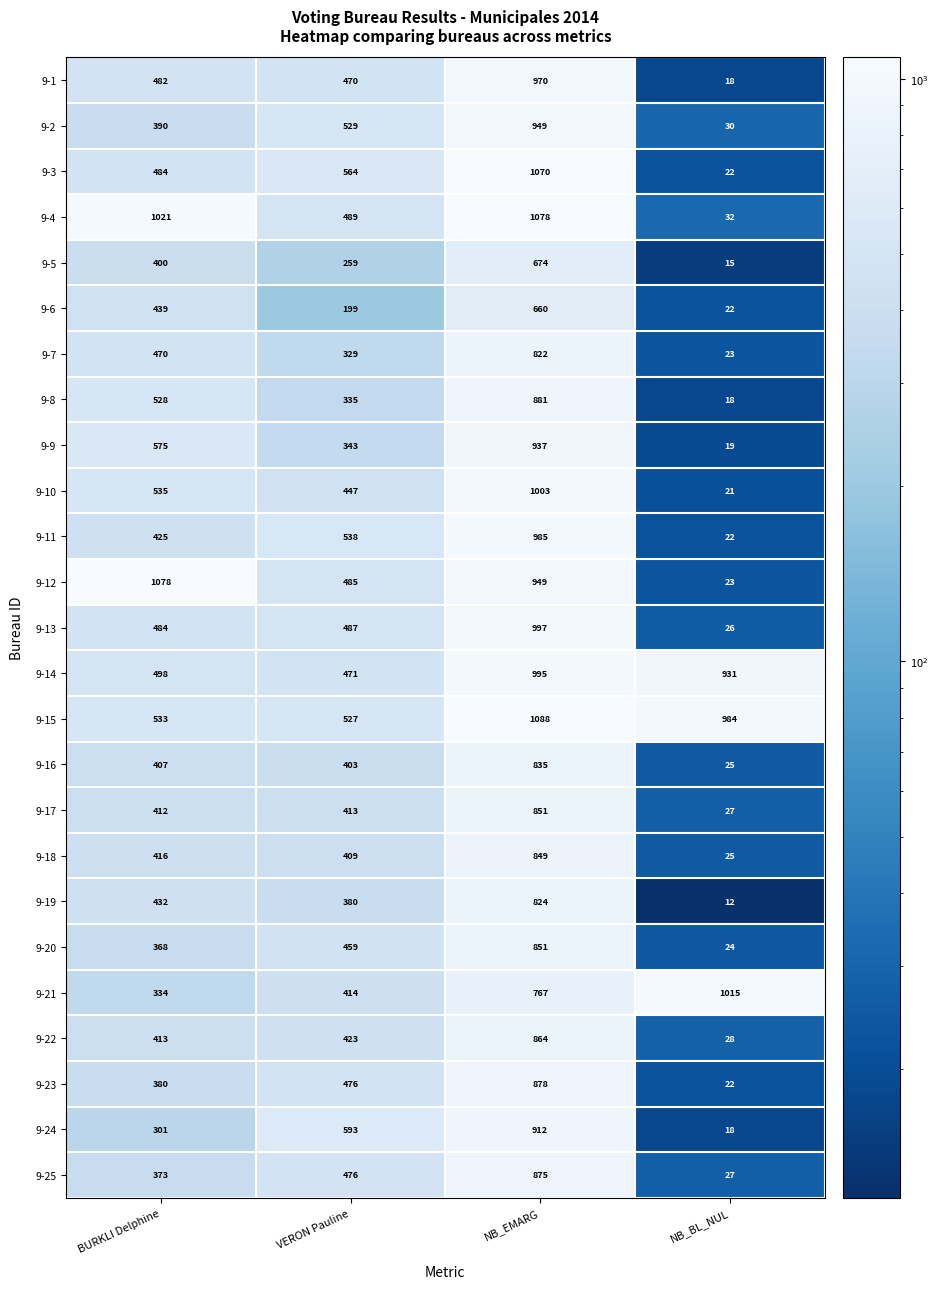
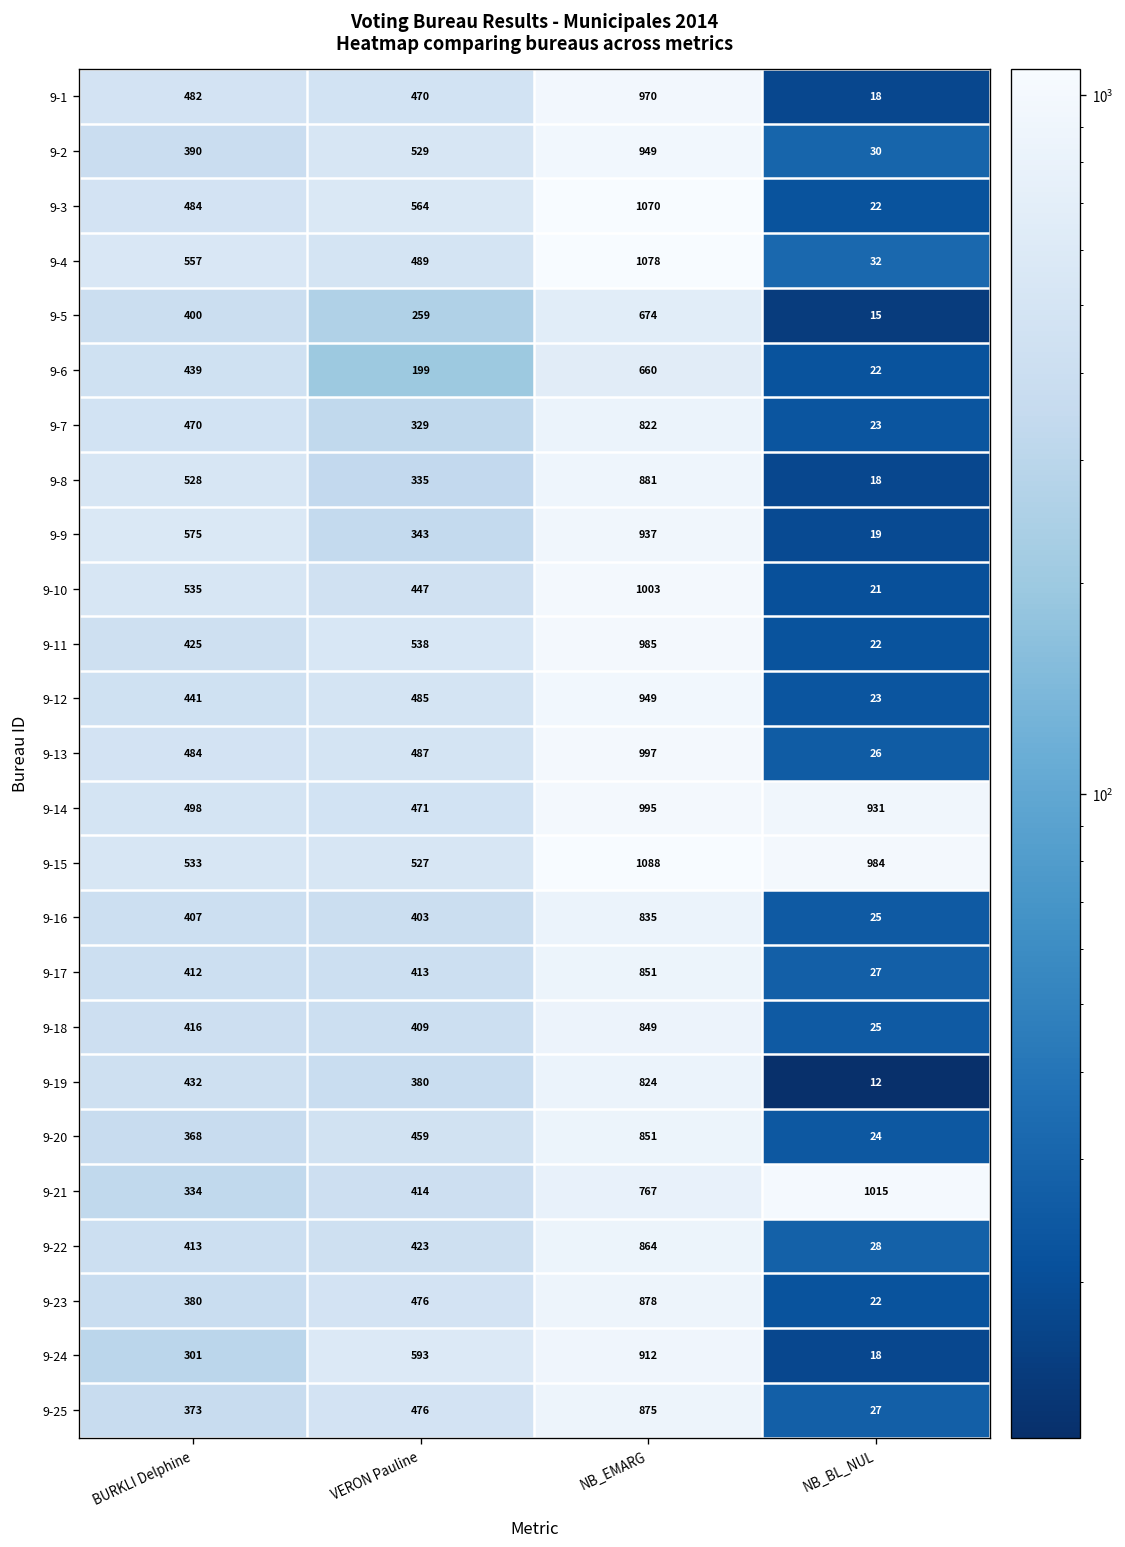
  {
    "9-1": {
      "BURKLI Delphine": 482,
      "VERON Pauline": 470,
      "NB_EMARG": 970,
      "NB_BL_NUL": 18
    },
    "9-2": {
      "BURKLI Delphine": 390,
      "VERON Pauline": 529,
      "NB_EMARG": 949,
      "NB_BL_NUL": 30
    },
    "9-3": {
      "BURKLI Delphine": 484,
      "VERON Pauline": 564,
      "NB_EMARG": 1070,
      "NB_BL_NUL": 22
    },
    "9-4": {
-     "BURKLI Delphine": 1021,
+     "BURKLI Delphine": 557,
      "VERON Pauline": 489,
      "NB_EMARG": 1078,
      "NB_BL_NUL": 32
    },
    "9-5": {
      "BURKLI Delphine": 400,
      "VERON Pauline": 259,
      "NB_EMARG": 674,
      "NB_BL_NUL": 15
    },
    "9-6": {
      "BURKLI Delphine": 439,
      "VERON Pauline": 199,
      "NB_EMARG": 660,
      "NB_BL_NUL": 22
    },
    "9-7": {
      "BURKLI Delphine": 470,
      "VERON Pauline": 329,
      "NB_EMARG": 822,
      "NB_BL_NUL": 23
    },
    "9-8": {
      "BURKLI Delphine": 528,
      "VERON Pauline": 335,
      "NB_EMARG": 881,
      "NB_BL_NUL": 18
    },
    "9-9": {
      "BURKLI Delphine": 575,
      "VERON Pauline": 343,
      "NB_EMARG": 937,
      "NB_BL_NUL": 19
    },
    "9-10": {
      "BURKLI Delphine": 535,
      "VERON Pauline": 447,
      "NB_EMARG": 1003,
      "NB_BL_NUL": 21
    },
    "9-11": {
      "BURKLI Delphine": 425,
      "VERON Pauline": 538,
      "NB_EMARG": 985,
      "NB_BL_NUL": 22
    },
    "9-12": {
-     "BURKLI Delphine": 1078,
+     "BURKLI Delphine": 441,
      "VERON Pauline": 485,
      "NB_EMARG": 949,
      "NB_BL_NUL": 23
    },
    "9-13": {
      "BURKLI Delphine": 484,
      "VERON Pauline": 487,
      "NB_EMARG": 997,
      "NB_BL_NUL": 26
    },
    "9-14": {
      "BURKLI Delphine": 498,
      "VERON Pauline": 471,
      "NB_EMARG": 995,
      "NB_BL_NUL": 931
    },
    "9-15": {
      "BURKLI Delphine": 533,
      "VERON Pauline": 527,
      "NB_EMARG": 1088,
      "NB_BL_NUL": 984
    },
    "9-16": {
      "BURKLI Delphine": 407,
      "VERON Pauline": 403,
      "NB_EMARG": 835,
      "NB_BL_NUL": 25
    },
    "9-17": {
      "BURKLI Delphine": 412,
      "VERON Pauline": 413,
      "NB_EMARG": 851,
      "NB_BL_NUL": 27
    },
    "9-18": {
      "BURKLI Delphine": 416,
      "VERON Pauline": 409,
      "NB_EMARG": 849,
      "NB_BL_NUL": 25
    },
    "9-19": {
      "BURKLI Delphine": 432,
      "VERON Pauline": 380,
      "NB_EMARG": 824,
      "NB_BL_NUL": 12
    },
    "9-20": {
      "BURKLI Delphine": 368,
      "VERON Pauline": 459,
      "NB_EMARG": 851,
      "NB_BL_NUL": 24
    },
    "9-21": {
      "BURKLI Delphine": 334,
      "VERON Pauline": 414,
      "NB_EMARG": 767,
      "NB_BL_NUL": 1015
    },
    "9-22": {
      "BURKLI Delphine": 413,
      "VERON Pauline": 423,
      "NB_EMARG": 864,
      "NB_BL_NUL": 28
    },
    "9-23": {
      "BURKLI Delphine": 380,
      "VERON Pauline": 476,
      "NB_EMARG": 878,
      "NB_BL_NUL": 22
    },
    "9-24": {
      "BURKLI Delphine": 301,
      "VERON Pauline": 593,
      "NB_EMARG": 912,
      "NB_BL_NUL": 18
    },
    "9-25": {
      "BURKLI Delphine": 373,
      "VERON Pauline": 476,
      "NB_EMARG": 875,
      "NB_BL_NUL": 27
    }
  }
